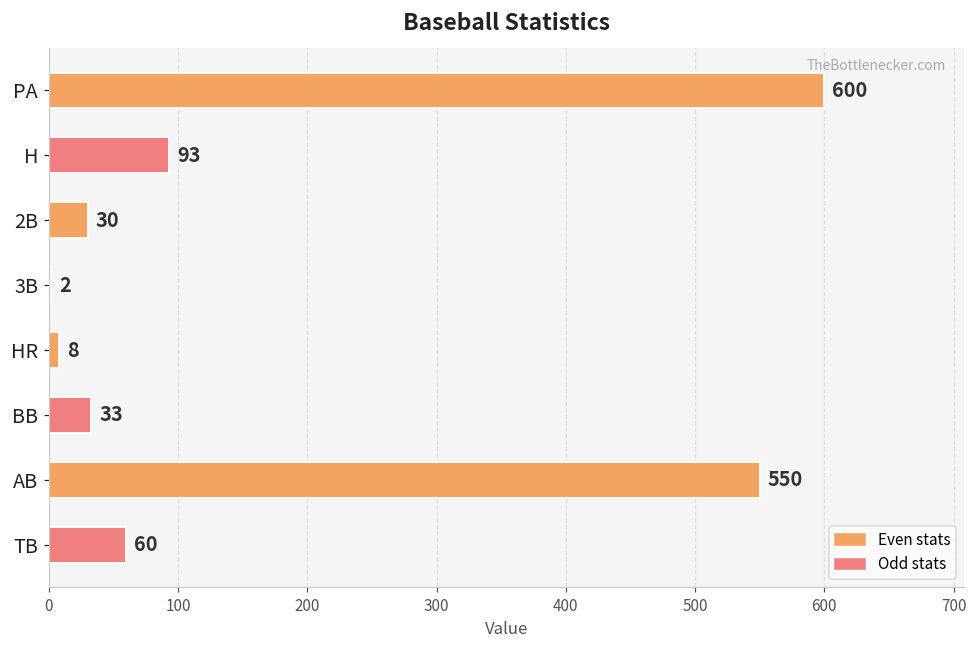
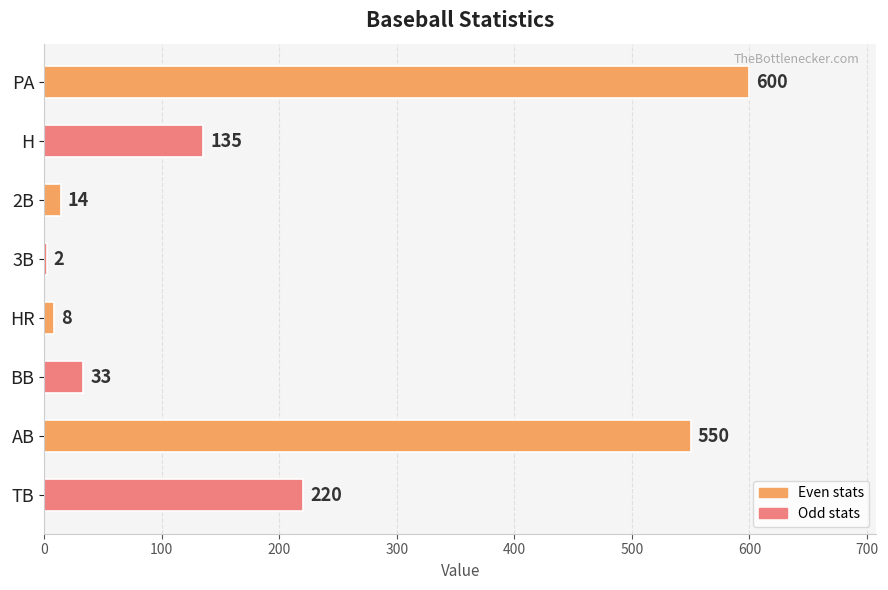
  {
    "PA": 600,
-   "H": 93,
-   "2B": 30,
+   "H": 135,
+   "2B": 14,
    "3B": 2,
    "HR": 8,
    "BB": 33,
    "AB": 550,
-   "TB": 60
+   "TB": 220
  }
